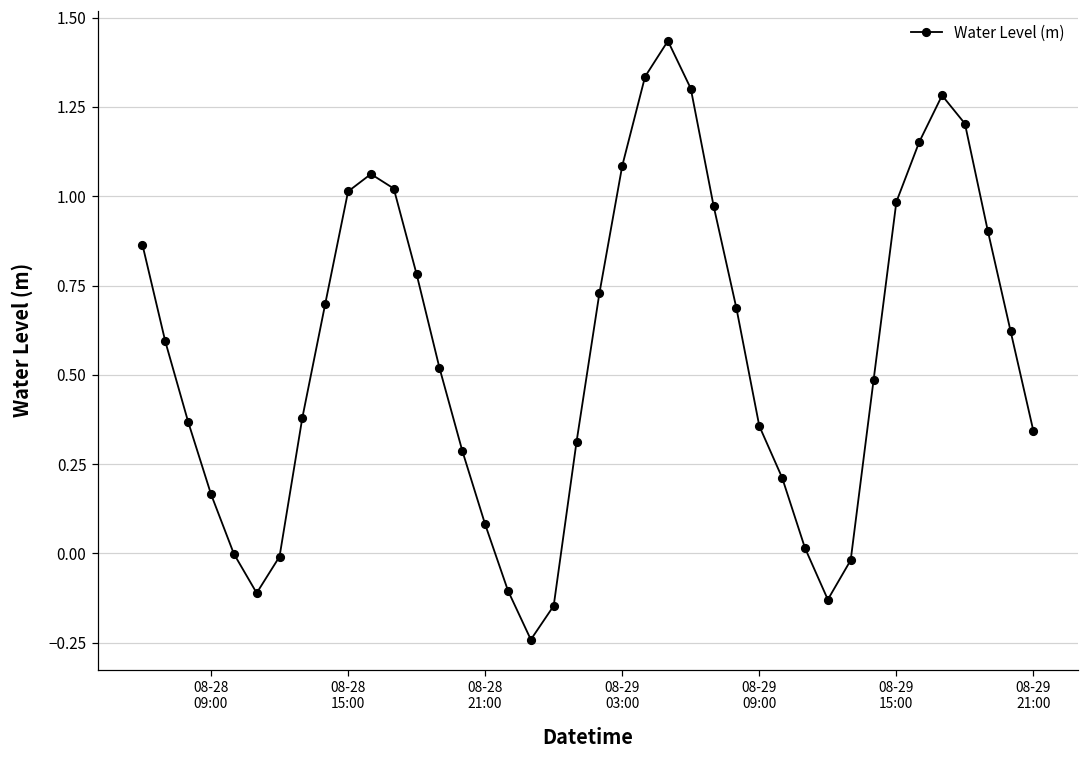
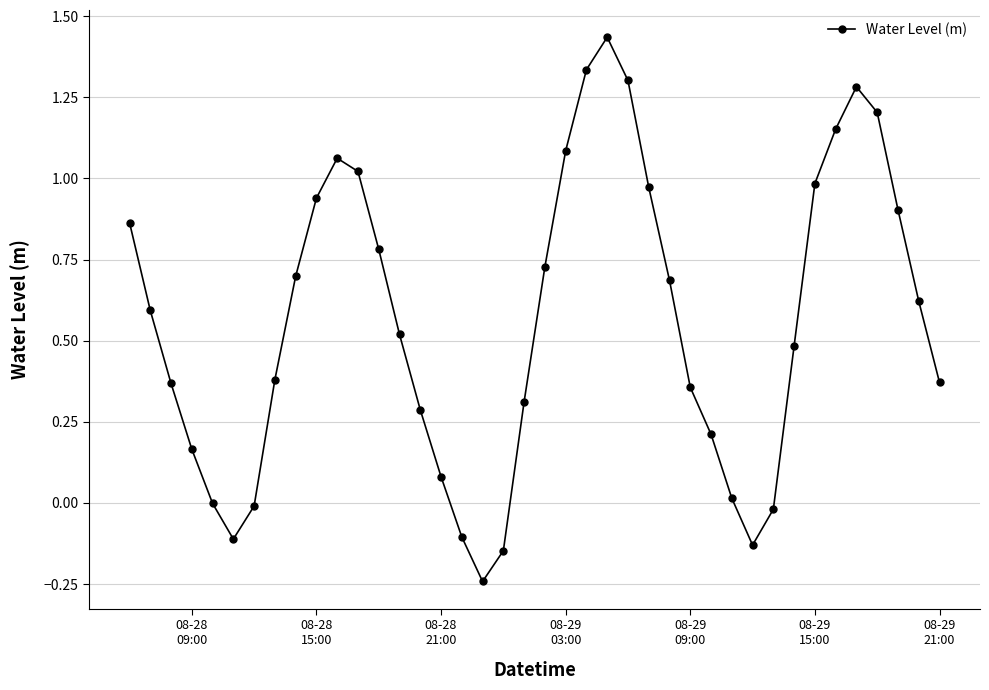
  {
    "08-28 09:00": 0.17,
-   "08-28 15:00": 1.01,
+   "08-28 15:00": 0.94,
    "08-28 21:00": 0.08,
    "08-29 03:00": 1.09,
    "08-29 09:00": 0.36,
    "08-29 15:00": 0.98,
-   "08-29 21:00": 0.34
+   "08-29 21:00": 0.37
  }
